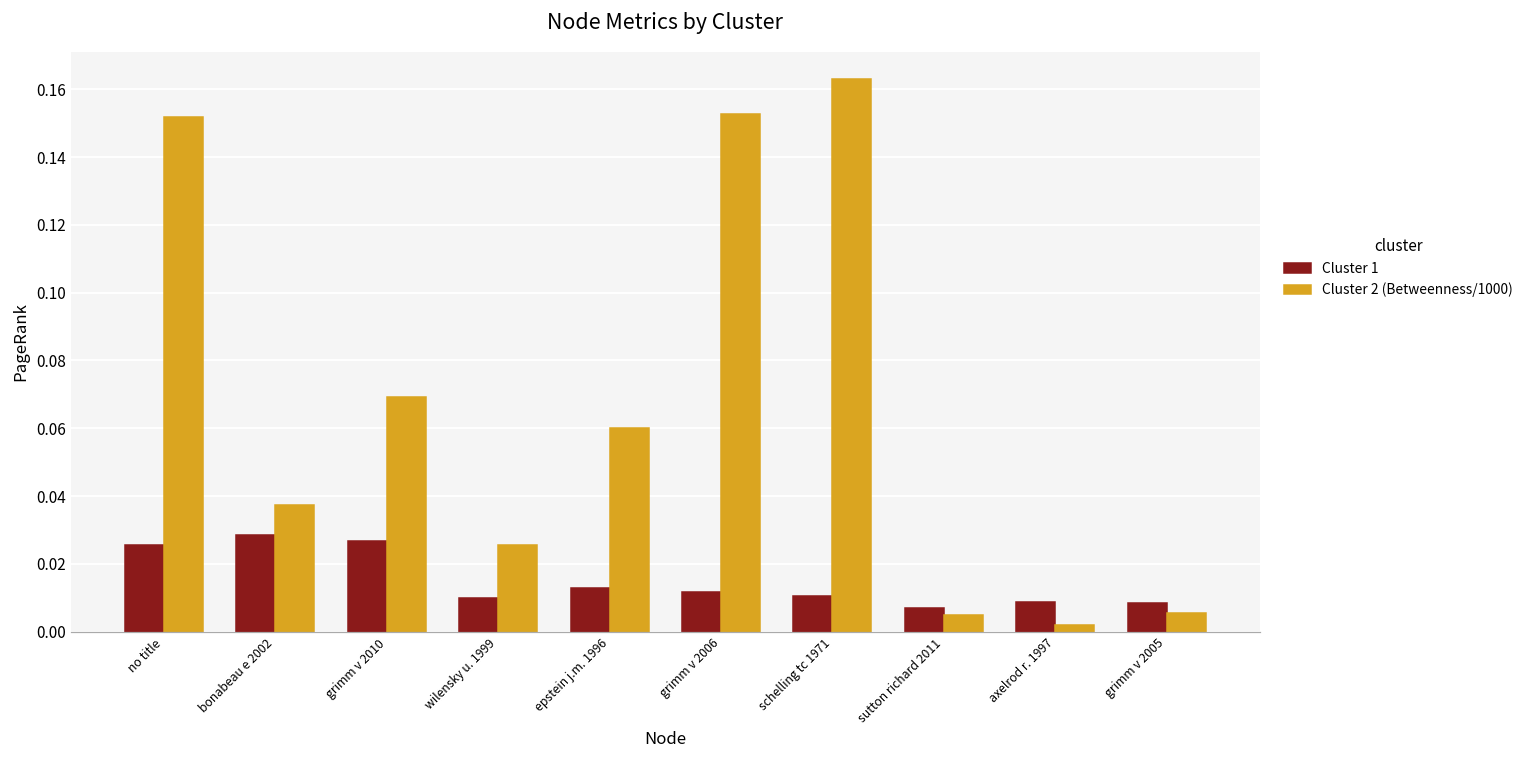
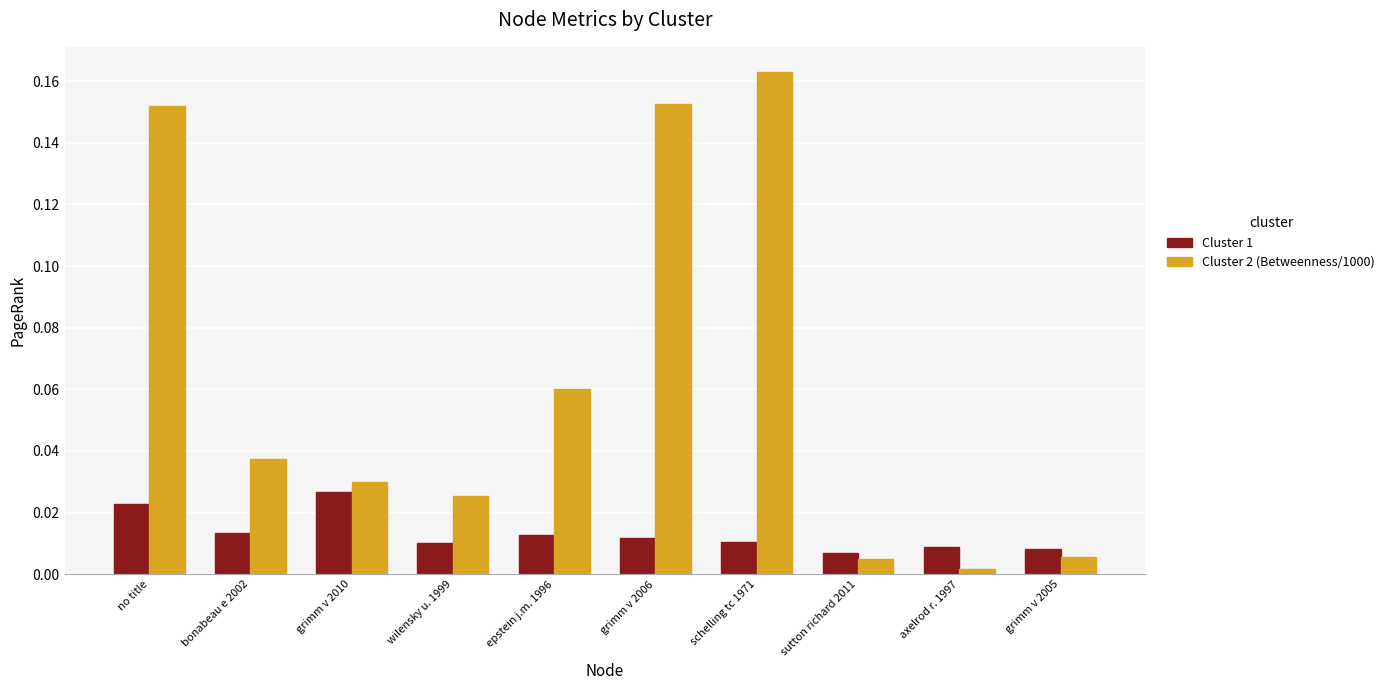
  {
    "Cluster 1": {
-     "no title": 0.026,
-     "bonabeau e 2002": 0.028,
+     "no title": 0.023,
+     "bonabeau e 2002": 0.013,
      "grimm v 2010": 0.027,
      "wilensky u. 1999": 0.010,
      "epstein j.m. 1996": 0.013,
      "grimm v 2006": 0.012,
      "schelling tc 1971": 0.011,
      "sutton richard 2011": 0.007,
      "axelrod r. 1997": 0.009,
      "grimm v 2005": 0.008
    },
    "Cluster 2 (Betweenness/1000)": {
      "no title": 0.152,
      "bonabeau e 2002": 0.037,
-     "grimm v 2010": 0.069,
+     "grimm v 2010": 0.030,
      "wilensky u. 1999": 0.026,
      "epstein j.m. 1996": 0.060,
      "grimm v 2006": 0.153,
      "schelling tc 1971": 0.163,
      "sutton richard 2011": 0.005,
      "axelrod r. 1997": 0.002,
      "grimm v 2005": 0.006
    }
  }
